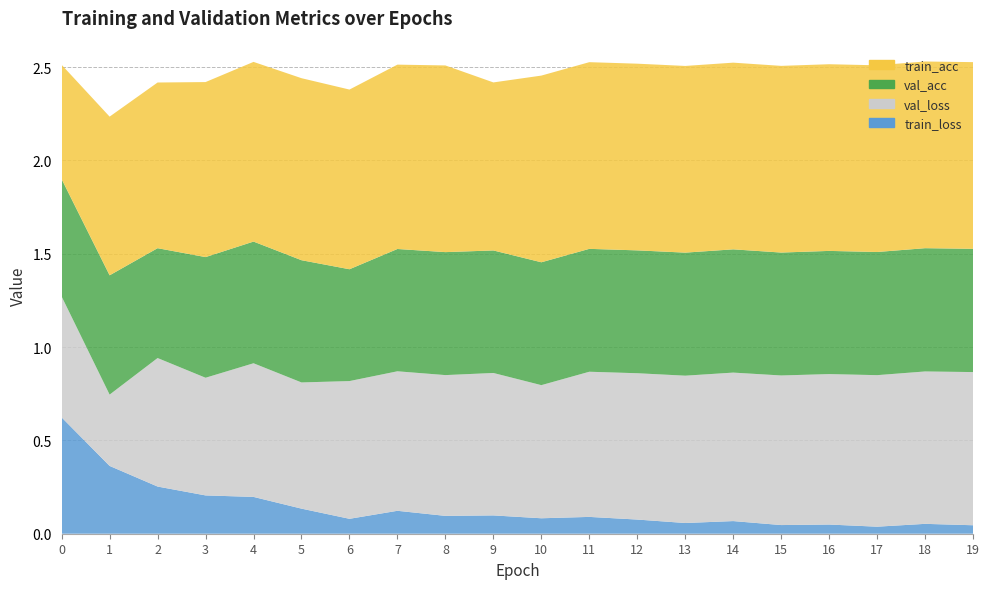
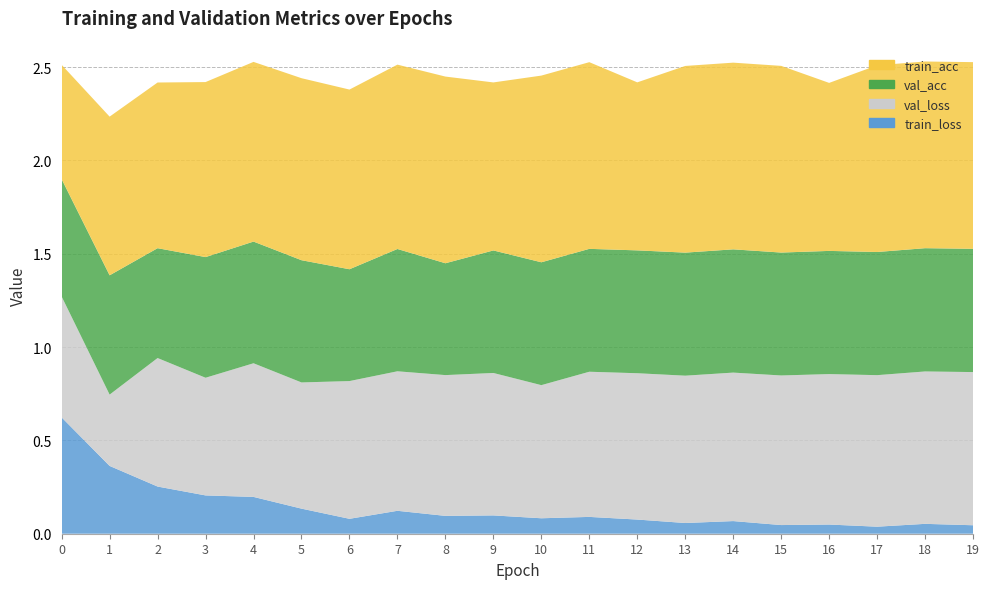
  {
    "train_loss": {
      "0": 0.62,
      "1": 0.36,
      "2": 0.25,
      "3": 0.21,
      "4": 0.20,
      "5": 0.13,
      "6": 0.08,
      "7": 0.12,
      "8": 0.10,
      "9": 0.10,
      "10": 0.08,
      "11": 0.09,
      "12": 0.08,
      "13": 0.06,
      "14": 0.07,
      "15": 0.05,
      "16": 0.05,
      "17": 0.04,
      "18": 0.05,
      "19": 0.05
    },
    "val_loss": {
      "0": 0.65,
      "1": 0.38,
      "2": 0.69,
      "3": 0.63,
      "4": 0.72,
      "5": 0.68,
      "6": 0.74,
      "7": 0.75,
      "8": 0.75,
      "9": 0.76,
      "10": 0.71,
      "11": 0.78,
      "12": 0.78,
      "13": 0.79,
      "14": 0.80,
      "15": 0.80,
      "16": 0.81,
      "17": 0.81,
      "18": 0.82,
      "19": 0.82
    },
    "val_acc": {
      "0": 0.63,
      "1": 0.64,
      "2": 0.59,
      "3": 0.65,
      "4": 0.65,
      "5": 0.65,
      "6": 0.60,
      "7": 0.66,
-     "8": 0.66,
+     "8": 0.60,
      "9": 0.66,
      "10": 0.66,
      "11": 0.66,
      "12": 0.66,
      "13": 0.66,
      "14": 0.66,
      "15": 0.66,
      "16": 0.66,
      "17": 0.66,
      "18": 0.66,
      "19": 0.66
    },
    "train_acc": {
      "0": 0.6,
      "1": 0.85,
      "2": 0.9,
      "3": 0.94,
      "4": 0.96,
      "5": 0.98,
      "6": 0.96,
      "7": 1.0,
      "8": 1.0,
      "9": 0.9,
      "10": 1.0,
      "11": 1.0,
-     "12": 1.0,
+     "12": 0.9,
      "13": 1.0,
      "14": 1.0,
      "15": 1.0,
-     "16": 1.0,
+     "16": 0.9,
      "17": 1.0,
      "18": 1.0,
      "19": 1.0
    }
  }
